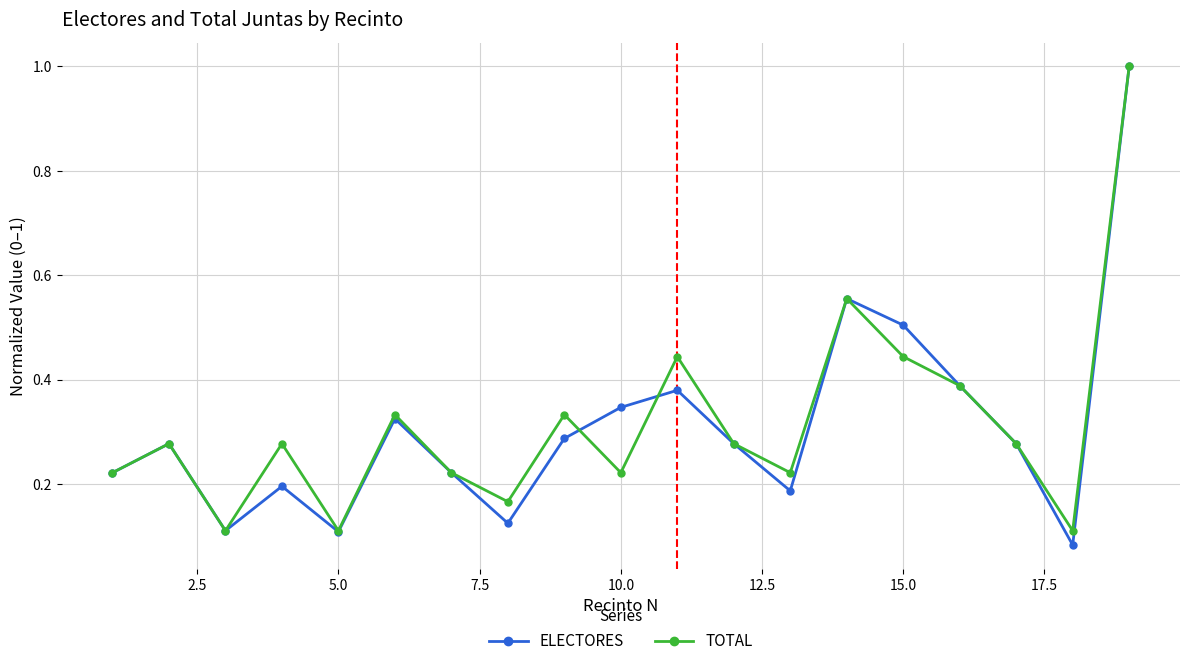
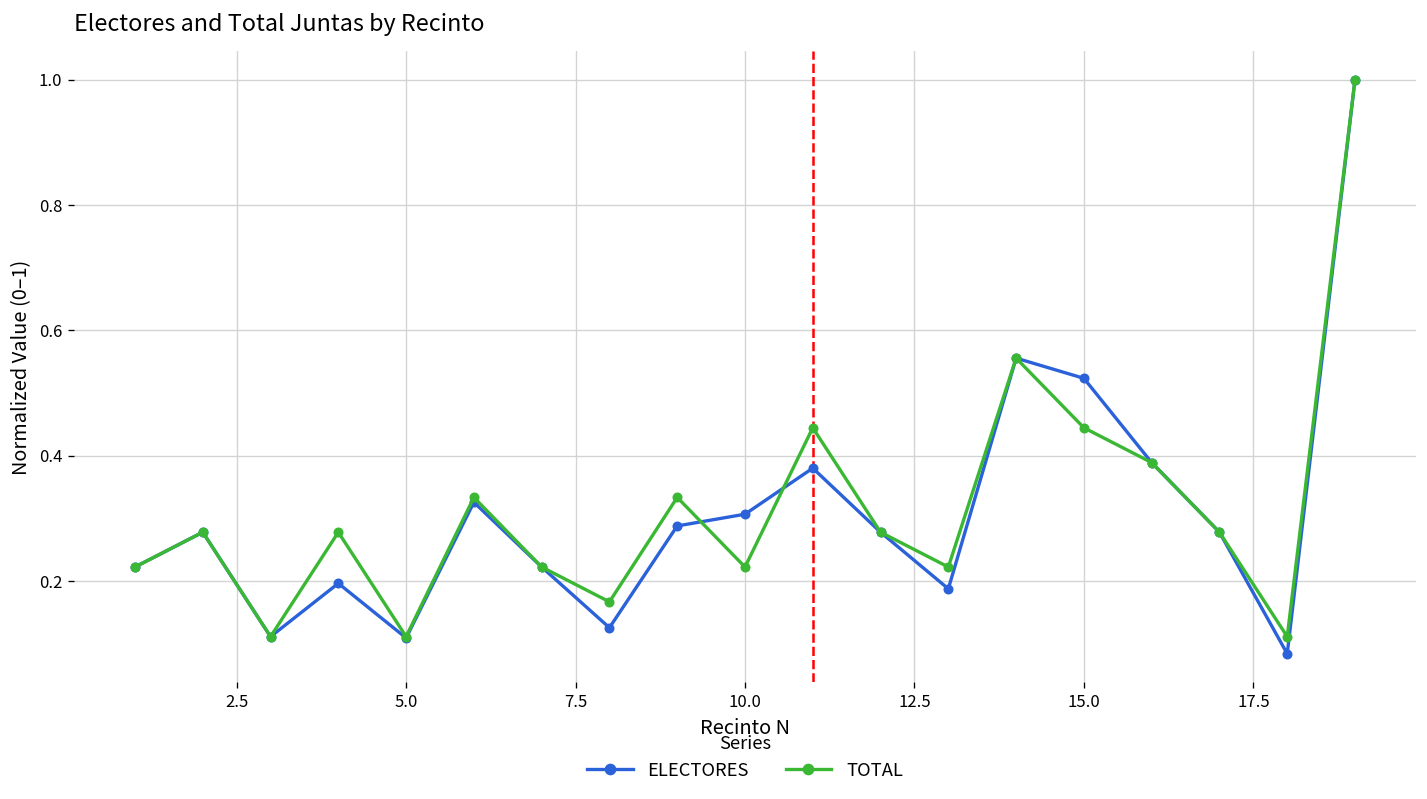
  {
    "ELECTORES": {
-     "10.0": 0.35,
-     "15.0": 0.50
+     "10.0": 0.31,
+     "15.0": 0.52
    },
    "TOTAL": {
      "10.0": 0.22,
      "15.0": 0.44
    }
  }
